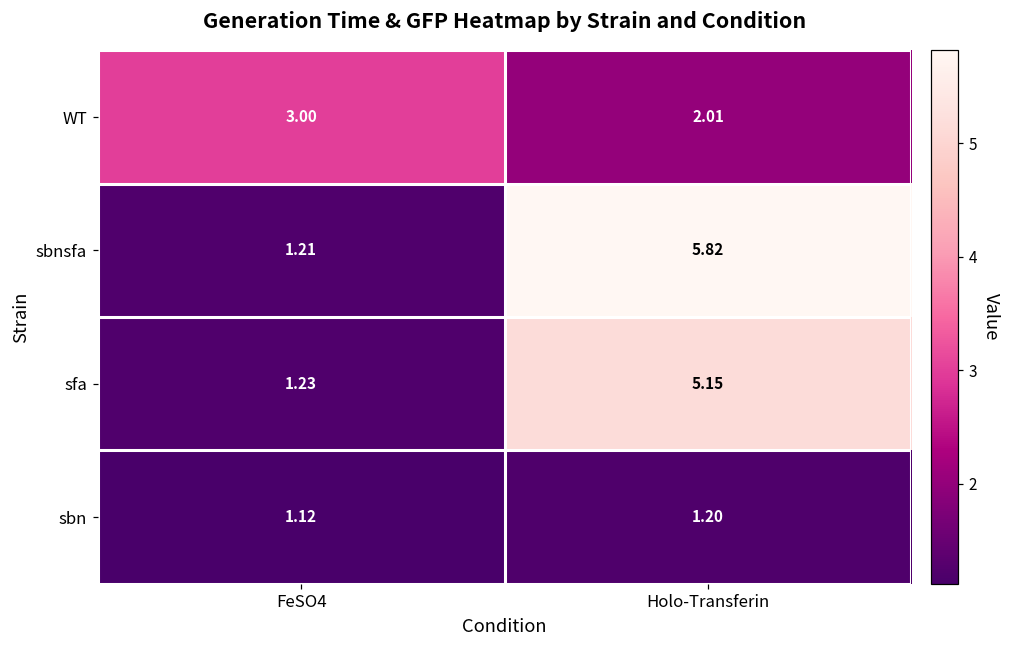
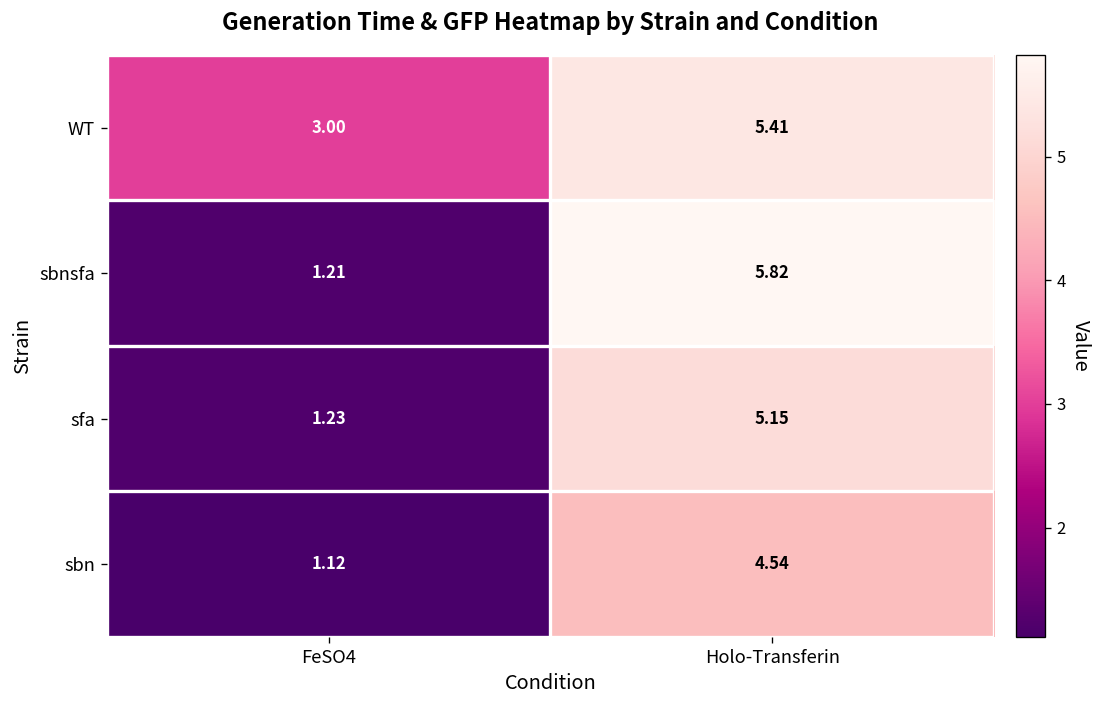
  {
    "WT": {
      "FeSO4": 3.00,
-     "Holo-Transferin": 2.01
+     "Holo-Transferin": 5.41
    },
    "sbnsfa": {
      "FeSO4": 1.21,
      "Holo-Transferin": 5.82
    },
    "sfa": {
      "FeSO4": 1.23,
      "Holo-Transferin": 5.15
    },
    "sbn": {
      "FeSO4": 1.12,
-     "Holo-Transferin": 1.20
+     "Holo-Transferin": 4.54
    }
  }
